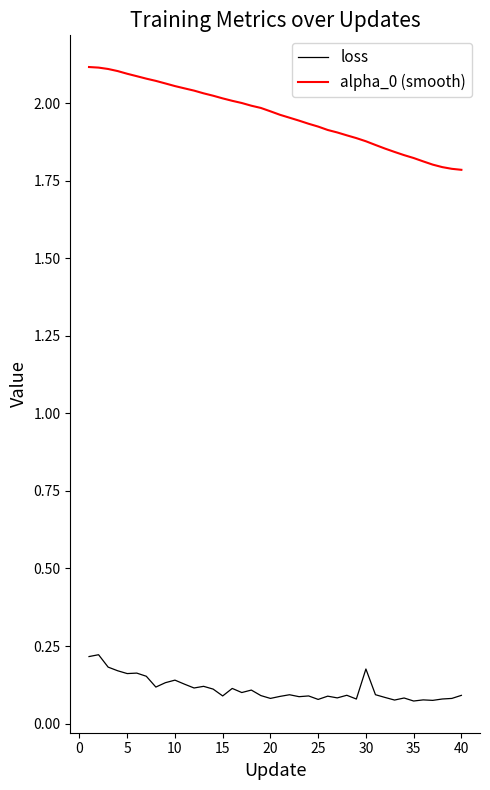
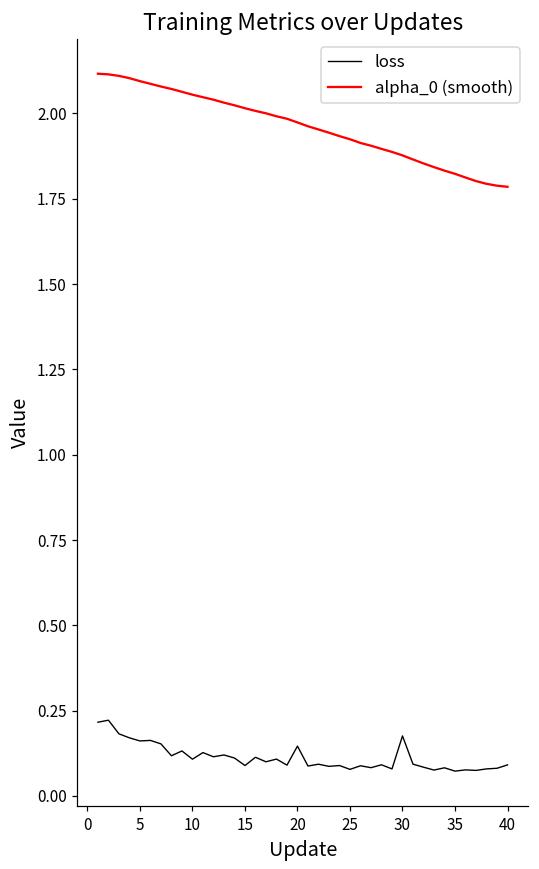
  {
    "loss": {
      "5": 0.16,
-     "10": 0.14,
+     "10": 0.11,
      "15": 0.09,
-     "20": 0.08,
+     "20": 0.15,
      "25": 0.08,
      "30": 0.18,
      "35": 0.07,
      "40": 0.09
    },
    "alpha_0 (smooth)": {
      "5": 2.09,
      "10": 2.06,
      "15": 2.02,
      "20": 1.97,
      "25": 1.92,
      "30": 1.88,
      "35": 1.82,
      "40": 1.79
    }
  }
